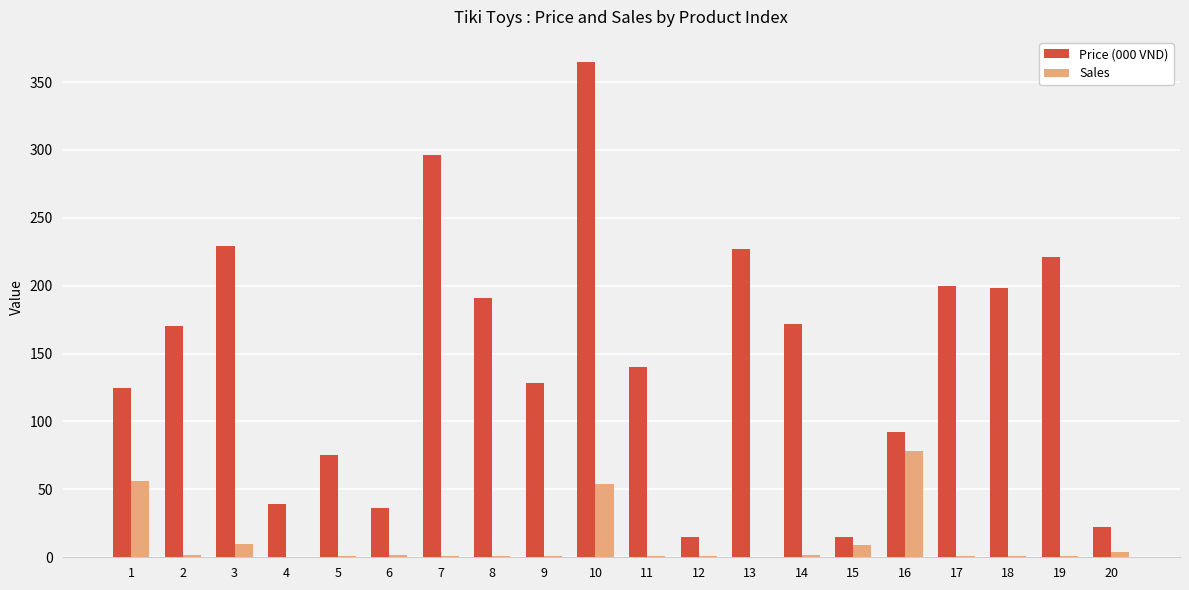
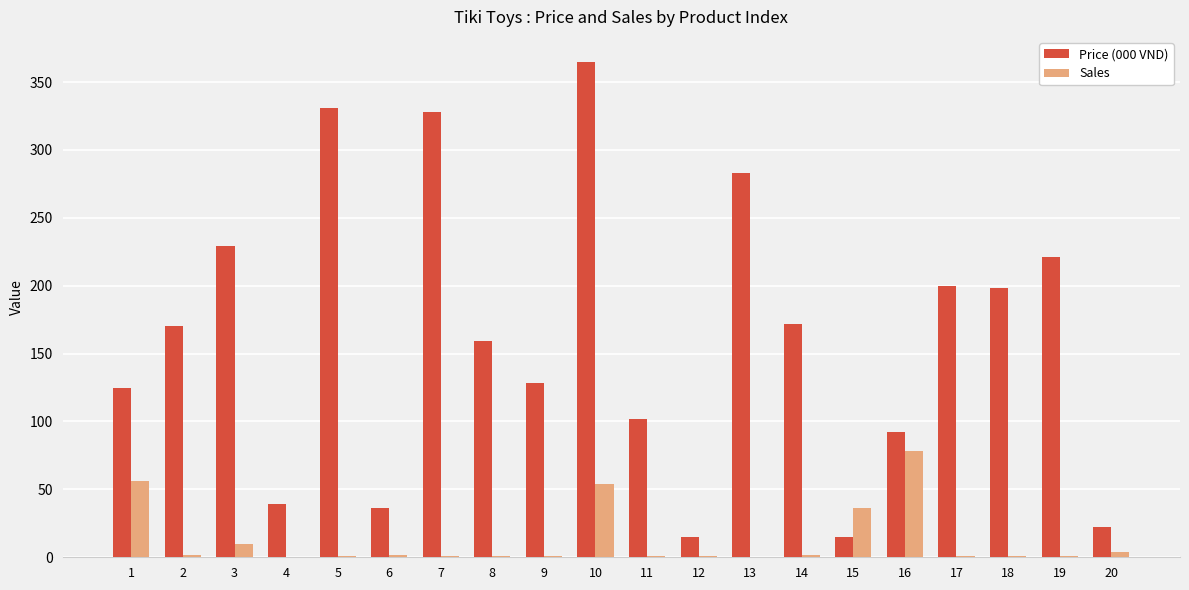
  {
    "Price (000 VND)": {
      "1": 125,
      "2": 170,
      "3": 229,
      "4": 39,
-     "5": 75,
+     "5": 331,
      "6": 36,
-     "7": 296,
-     "8": 191,
+     "7": 328,
+     "8": 159,
      "9": 128,
      "10": 365,
-     "11": 140,
+     "11": 102,
      "12": 15,
-     "13": 227,
+     "13": 283,
      "14": 172,
      "15": 15,
      "16": 92,
      "17": 200,
      "18": 198,
      "19": 221,
      "20": 22
    },
    "Sales": {
      "1": 56,
      "2": 2,
      "3": 10,
      "4": 0,
      "6": 2,
      "10": 54,
      "13": 0,
      "14": 2,
-     "15": 9,
+     "15": 36,
      "16": 78,
      "20": 4
    }
  }
